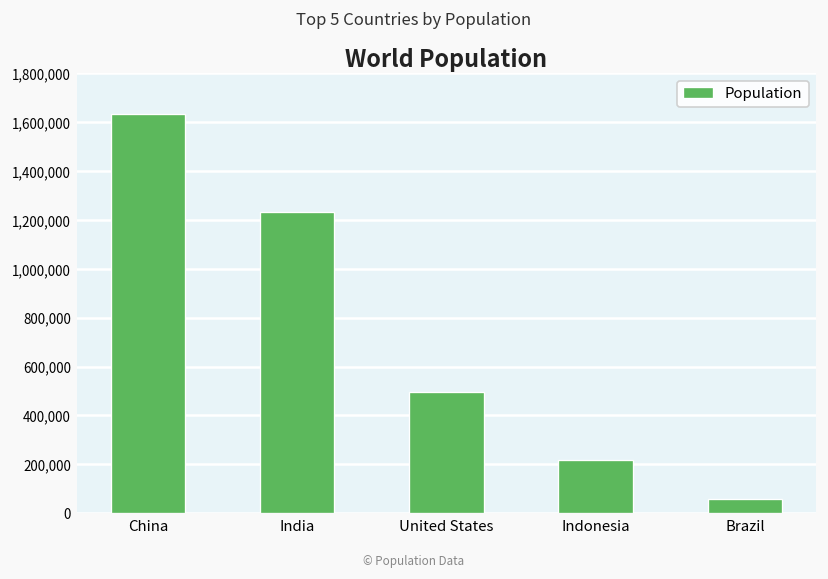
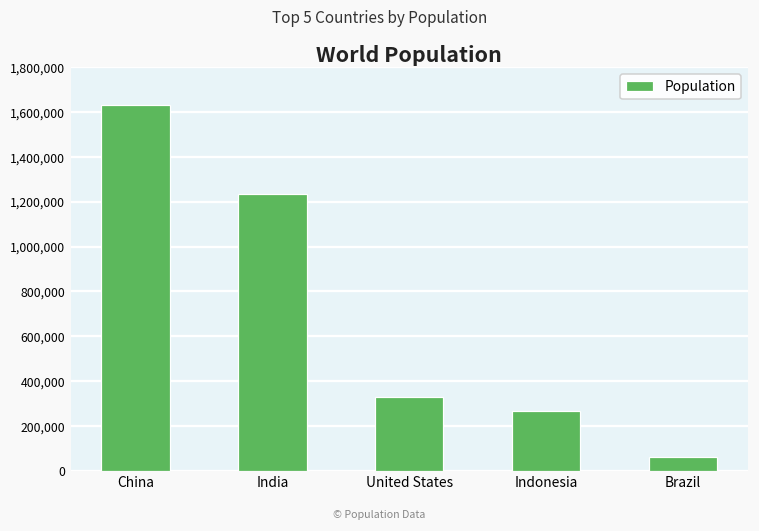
  {
    "China": "1,630,000",
    "India": "1,230,000",
-   "United States": "490,000",
-   "Indonesia": "220,000",
+   "United States": "330,000",
+   "Indonesia": "270,000",
    "Brazil": "60,000"
  }
